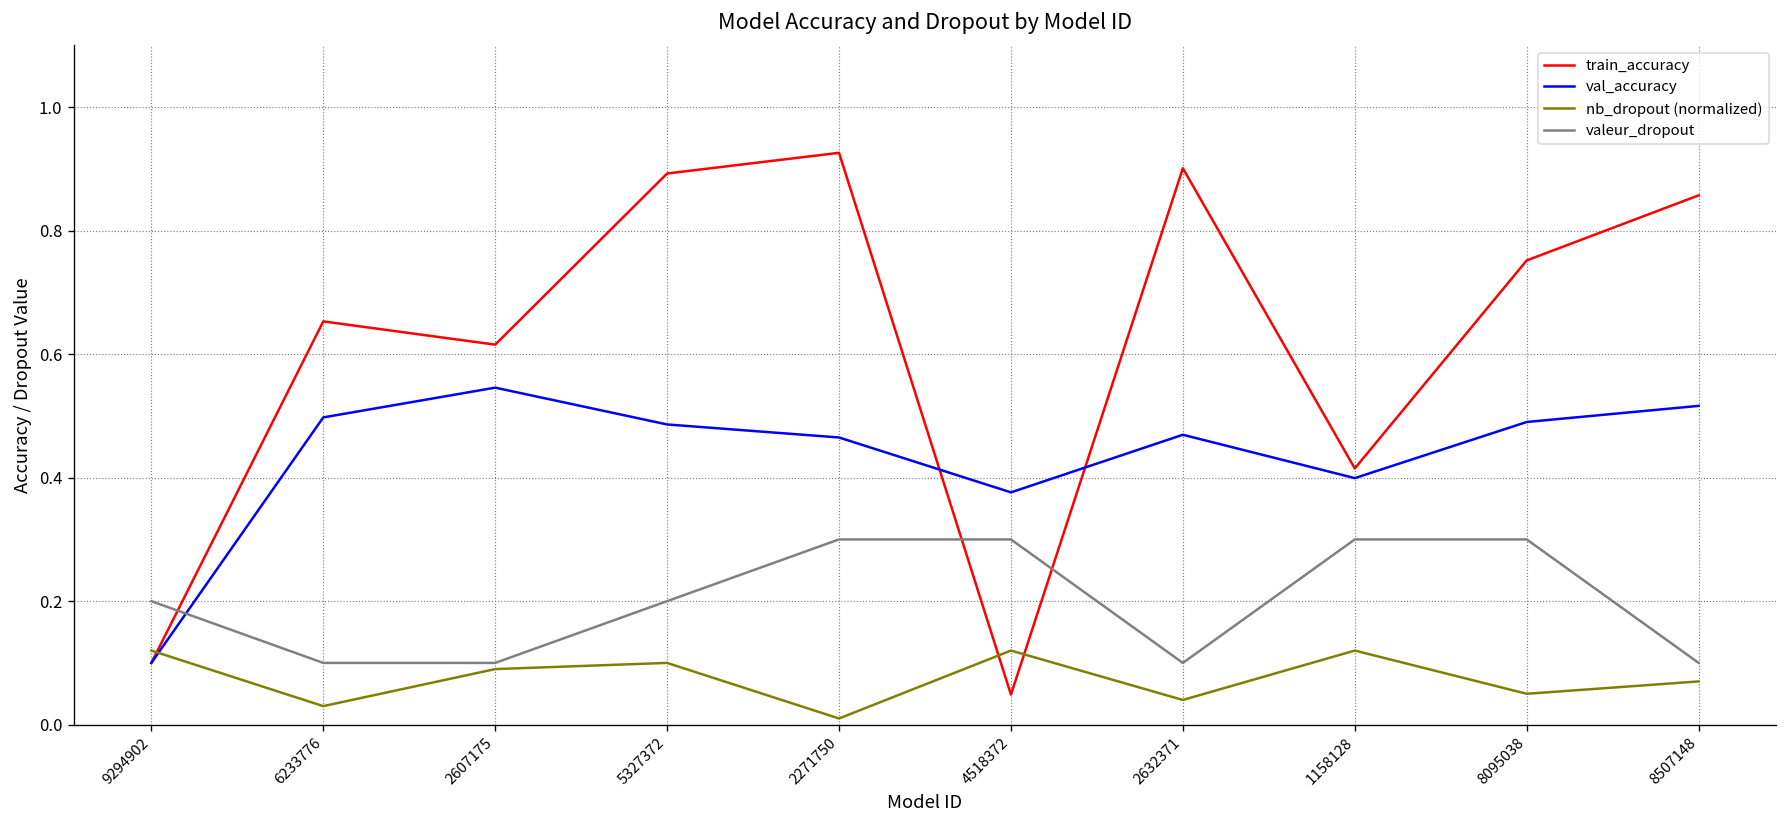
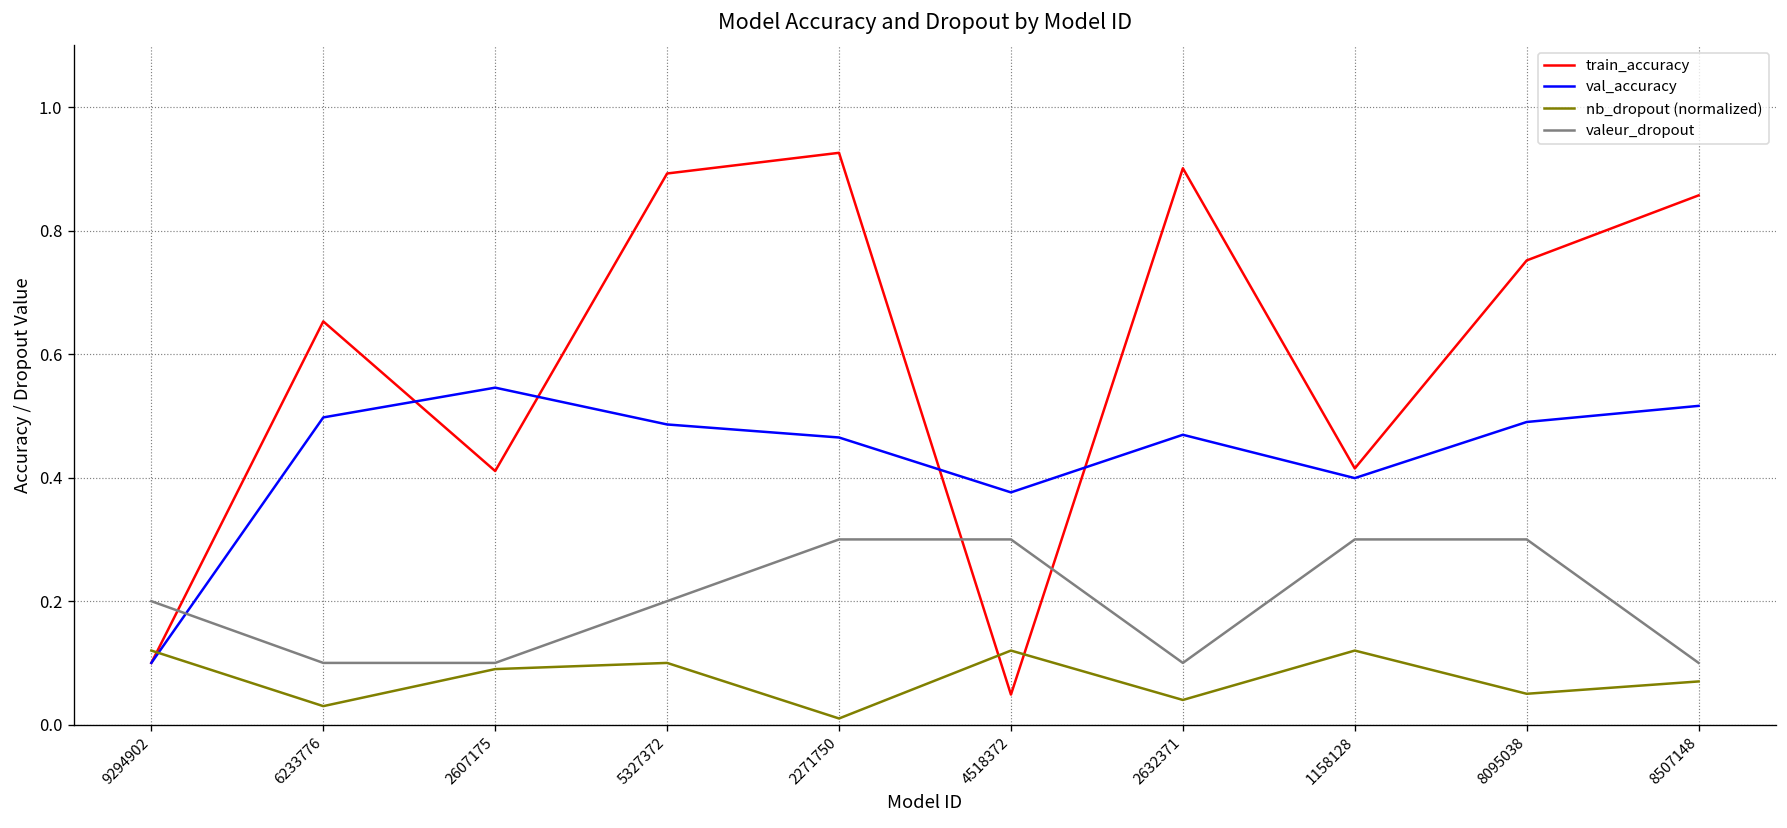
  {
    "train_accuracy": {
      "6233776": 0.65,
-     "2607175": 0.62,
+     "2607175": 0.41,
      "5327372": 0.89,
      "2271750": 0.93,
      "4518372": 0.05,
      "2632371": 0.90,
      "1158128": 0.41,
      "8095038": 0.75,
      "8507148": 0.86
    },
    "val_accuracy": {
      "6233776": 0.50,
      "2607175": 0.55,
      "5327372": 0.49,
      "2271750": 0.47,
      "4518372": 0.38,
      "2632371": 0.47,
      "1158128": 0.40,
      "8095038": 0.49,
      "8507148": 0.52
    },
    "nb_dropout (normalized)": {
      "9294902": 0.12,
      "6233776": 0.03,
      "2607175": 0.09,
      "5327372": 0.10,
      "2271750": 0.01,
      "4518372": 0.12,
      "2632371": 0.04,
      "1158128": 0.12,
      "8095038": 0.05,
      "8507148": 0.07
    },
    "valeur_dropout": {
      "9294902": 0.20,
      "6233776": 0.10,
      "2607175": 0.10,
      "5327372": 0.20,
      "2271750": 0.30,
      "4518372": 0.30,
      "2632371": 0.10,
      "1158128": 0.30,
      "8095038": 0.30,
      "8507148": 0.10
    }
  }
